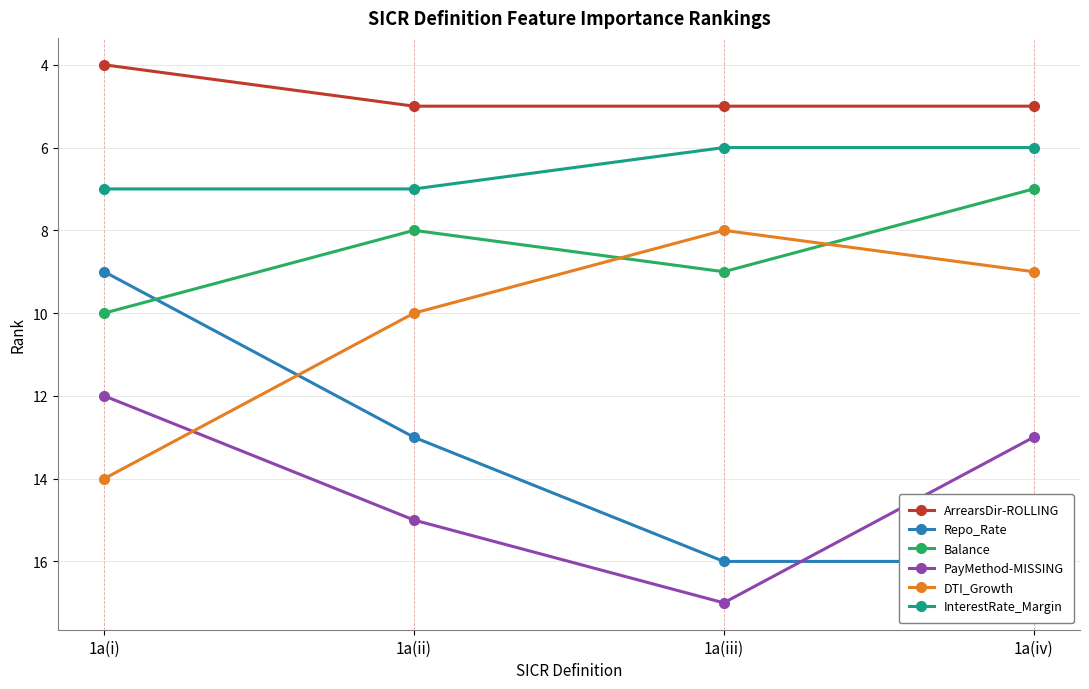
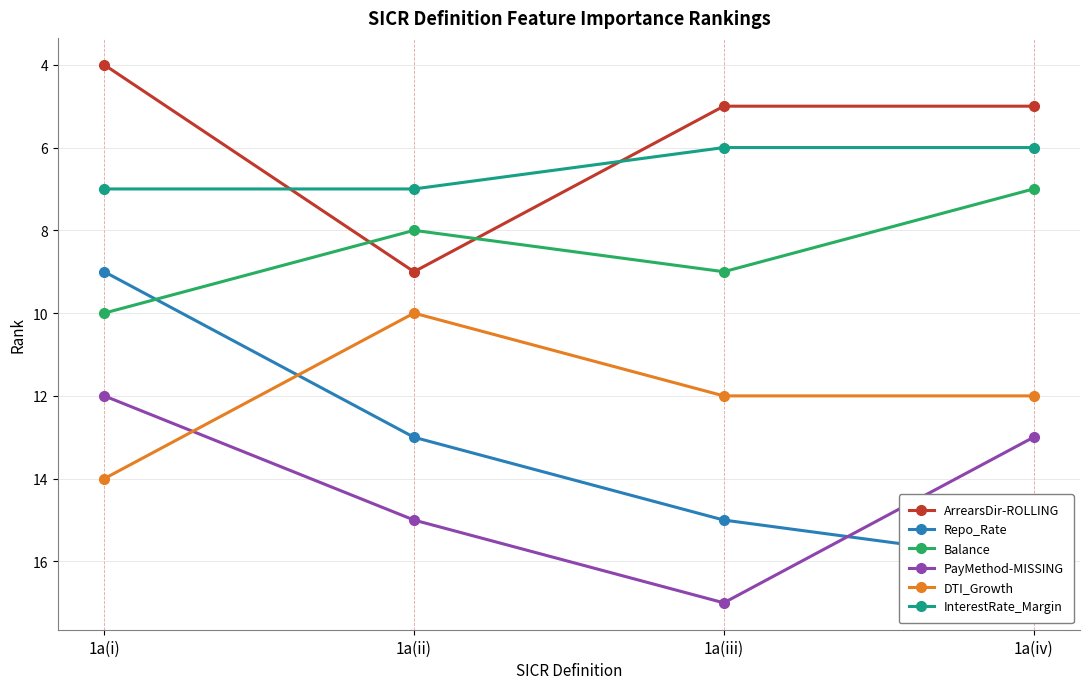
  {
    "ArrearsDir-ROLLING": {
      "1a(i)": 4,
-     "1a(ii)": 5,
+     "1a(ii)": 9,
      "1a(iii)": 5,
      "1a(iv)": 5
    },
    "Repo_Rate": {
      "1a(i)": 9,
      "1a(ii)": 13,
-     "1a(iii)": 16
+     "1a(iii)": 15
    },
    "PayMethod-MISSING": {
      "1a(i)": 12,
      "1a(ii)": 15,
      "1a(iii)": 17,
      "1a(iv)": 13
    },
    "DTI_Growth": {
      "1a(i)": 14,
      "1a(ii)": 10,
-     "1a(iii)": 8,
-     "1a(iv)": 9
+     "1a(iii)": 12,
+     "1a(iv)": 12
    }
  }
